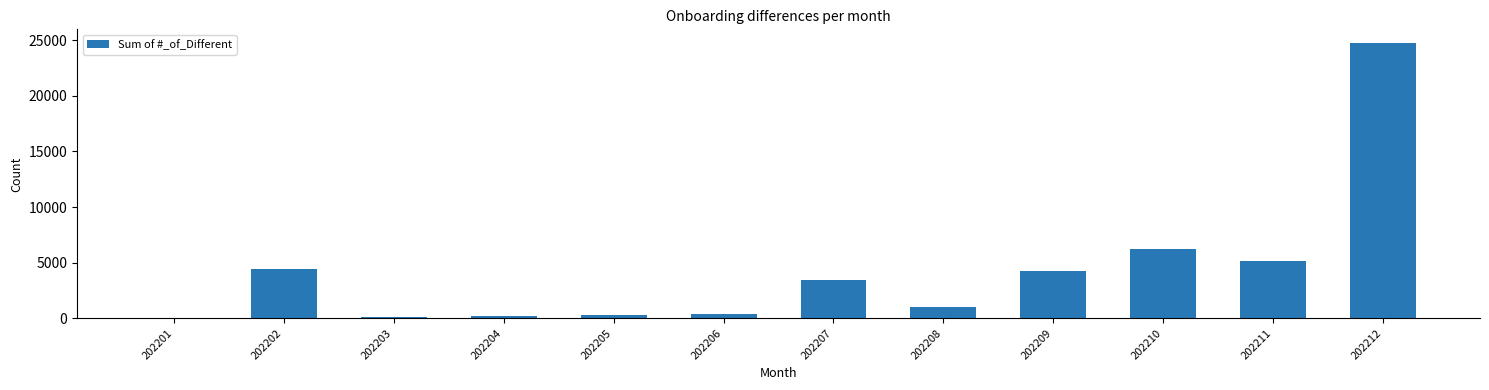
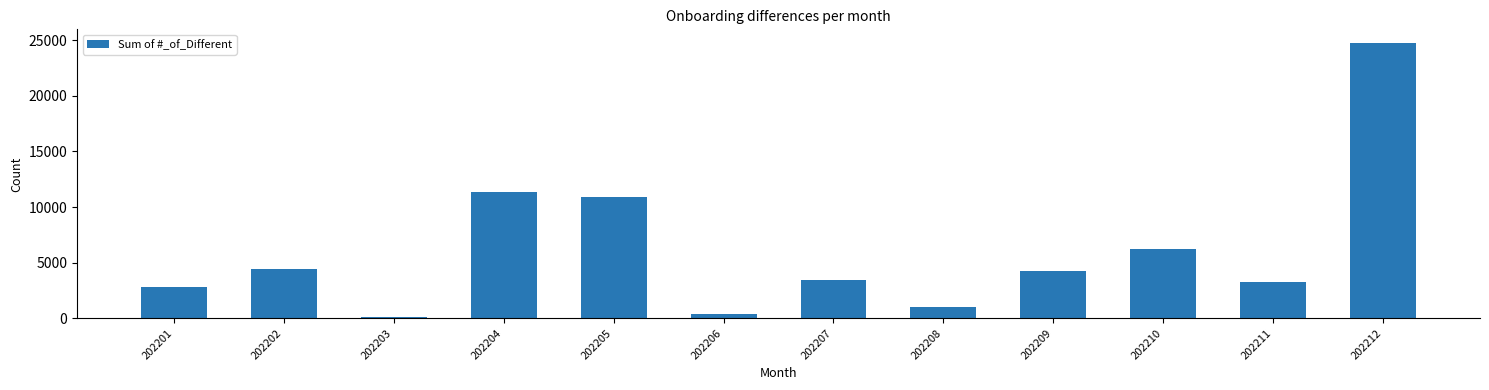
  {
-   "202201": 0,
+   "202201": 2800,
    "202202": 4400,
-   "202204": 200,
-   "202205": 300,
+   "202204": 11400,
+   "202205": 10900,
    "202206": 400,
    "202207": 3400,
    "202208": 1000,
    "202209": 4200,
    "202210": 6200,
-   "202211": 5200,
+   "202211": 3300,
    "202212": 24700
  }
